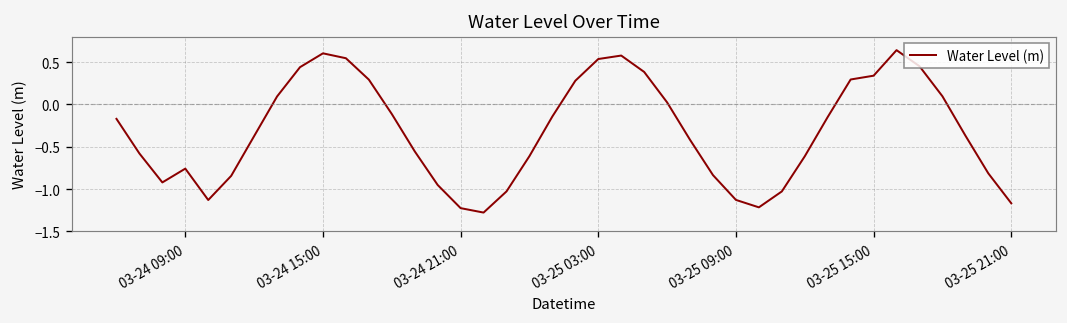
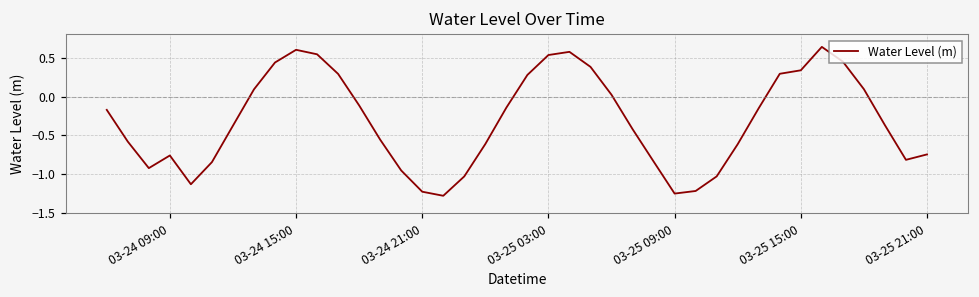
  {
    "03-24 09:00": -0.8,
    "03-24 15:00": 0.6,
    "03-24 21:00": -1.2,
    "03-25 03:00": 0.5,
-   "03-25 09:00": -1.1,
+   "03-25 09:00": -1.2,
    "03-25 15:00": 0.3,
-   "03-25 21:00": -1.2
+   "03-25 21:00": -0.7
  }
